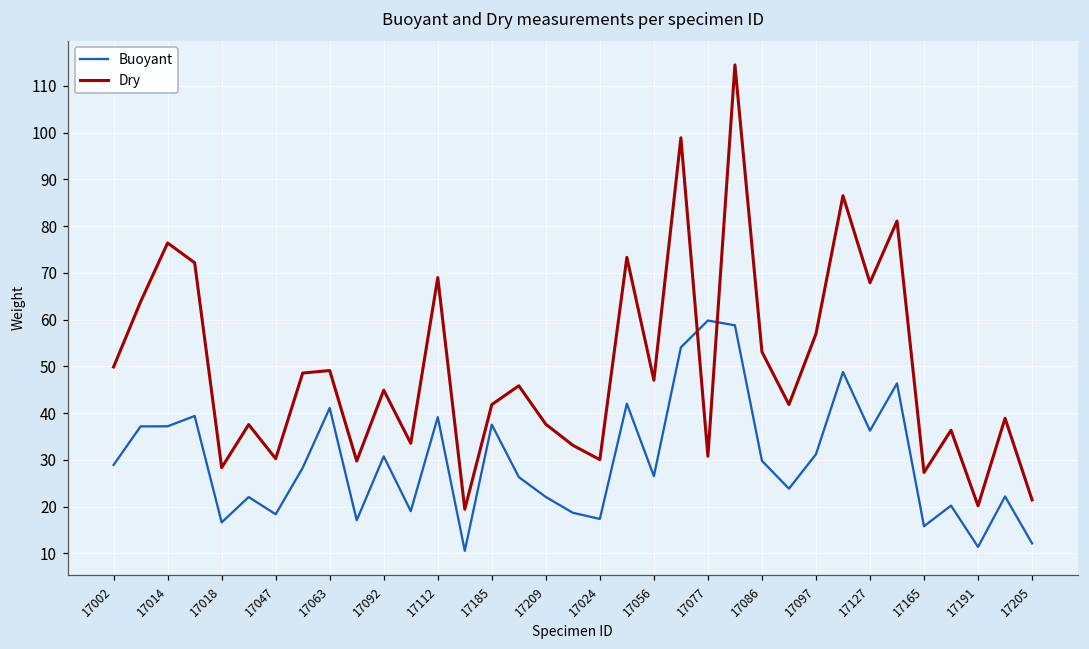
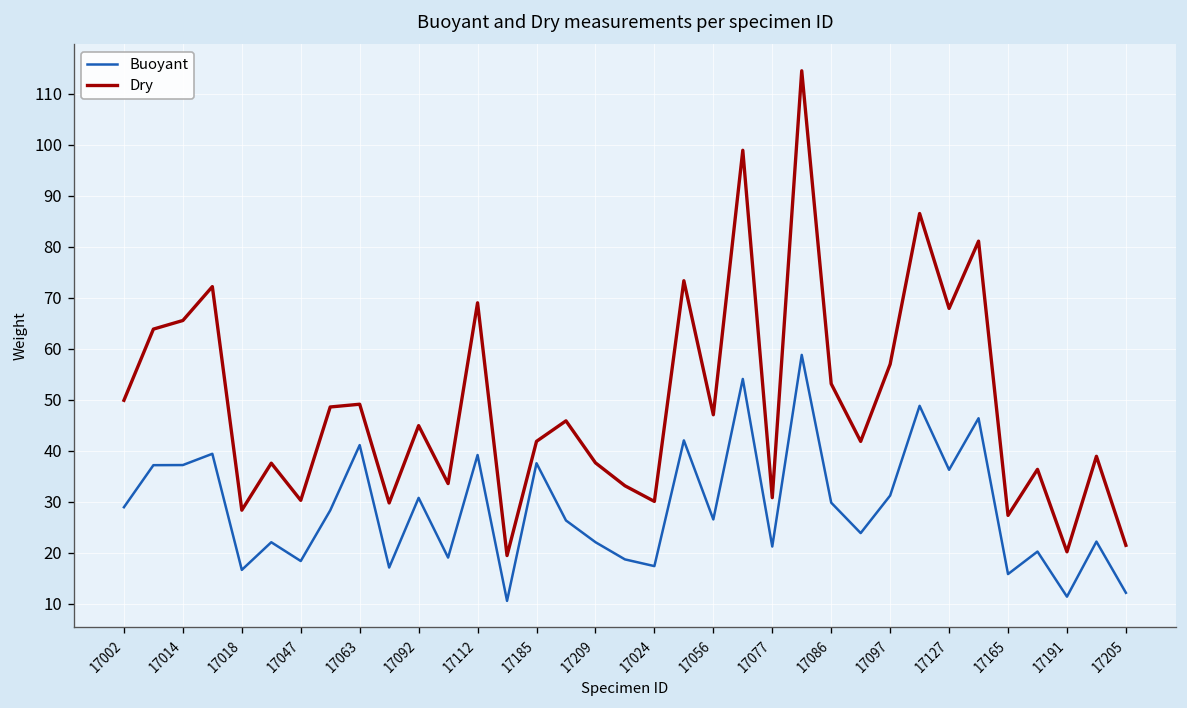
  {
    "Buoyant": {
      "17002": 29,
      "17014": 37,
      "17018": 17,
      "17047": 18,
      "17063": 41,
      "17092": 31,
      "17112": 39,
      "17185": 38,
      "17209": 22,
      "17024": 17,
      "17056": 27,
-     "17077": 60,
+     "17077": 21,
      "17086": 30,
      "17097": 31,
      "17127": 36,
      "17165": 16,
      "17191": 11,
      "17205": 12
    },
    "Dry": {
      "17002": 50,
-     "17014": 76,
+     "17014": 66,
      "17018": 28,
      "17047": 30,
      "17063": 49,
      "17092": 45,
      "17112": 69,
      "17185": 42,
      "17209": 38,
      "17024": 30,
      "17056": 47,
      "17077": 31,
      "17086": 53,
      "17097": 57,
      "17127": 68,
      "17165": 27,
      "17191": 20,
      "17205": 21
    }
  }
